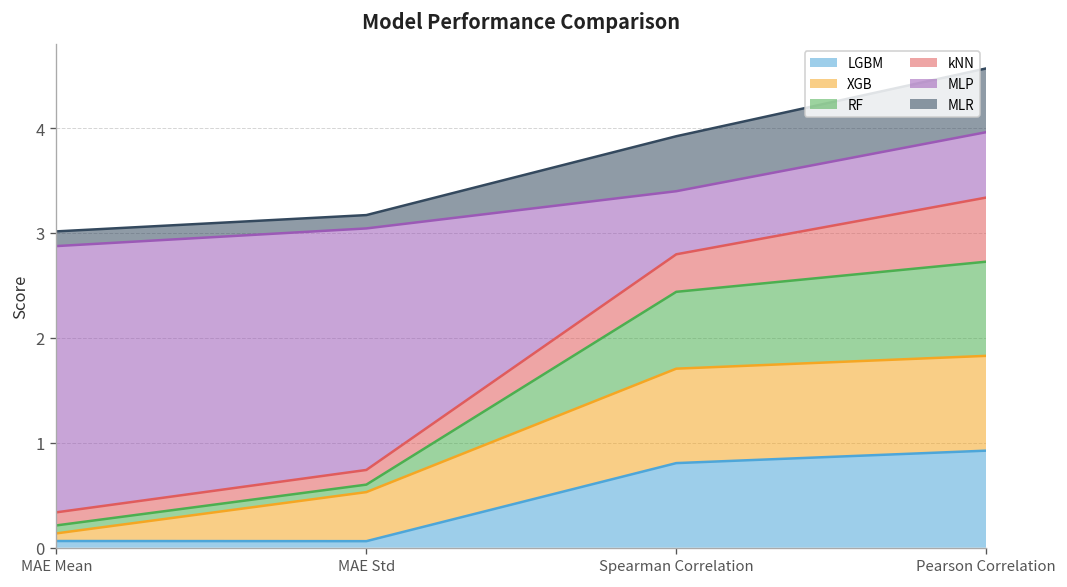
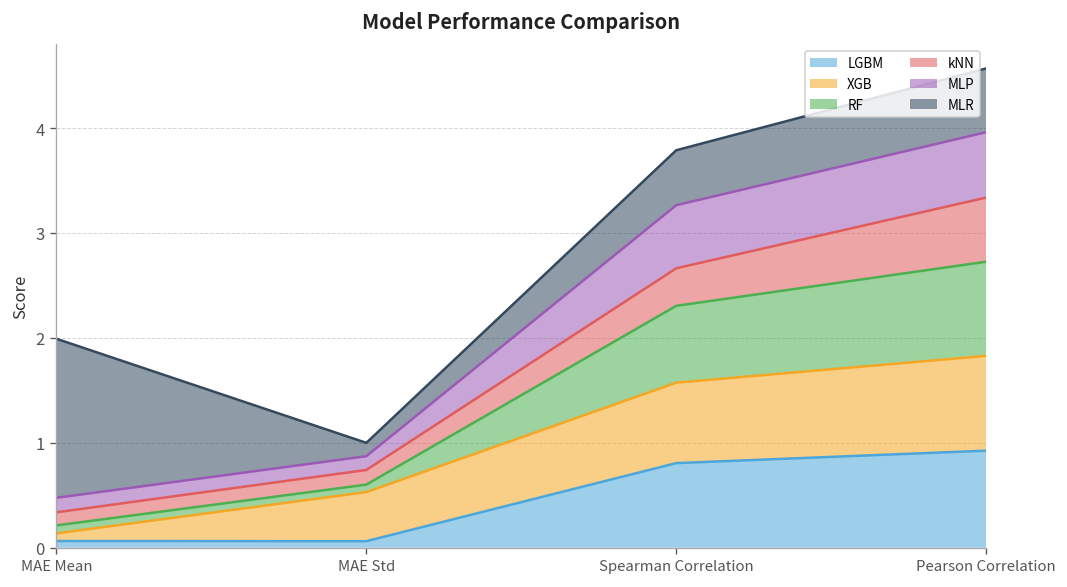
  {
    "LGBM": {
      "MAE Mean": 0.1,
      "MAE Std": 0.1,
      "Spearman Correlation": 0.8,
      "Pearson Correlation": 0.9
    },
    "XGB": {
      "MAE Mean": 0.1,
      "MAE Std": 0.5,
-     "Spearman Correlation": 0.9,
+     "Spearman Correlation": 0.8,
      "Pearson Correlation": 0.9
    },
    "RF": {
      "MAE Mean": 0.1,
      "MAE Std": 0.1,
      "Spearman Correlation": 0.7,
      "Pearson Correlation": 0.9
    },
    "kNN": {
      "MAE Mean": 0.1,
      "MAE Std": 0.1,
      "Spearman Correlation": 0.4,
      "Pearson Correlation": 0.6
    },
    "MLP": {
-     "MAE Mean": 2.5,
-     "MAE Std": 2.3,
+     "MAE Mean": 0.1,
+     "MAE Std": 0.1,
      "Spearman Correlation": 0.6,
      "Pearson Correlation": 0.6
    },
    "MLR": {
-     "MAE Mean": 0.1,
+     "MAE Mean": 1.5,
      "MAE Std": 0.1,
      "Spearman Correlation": 0.5,
      "Pearson Correlation": 0.6
    }
  }
